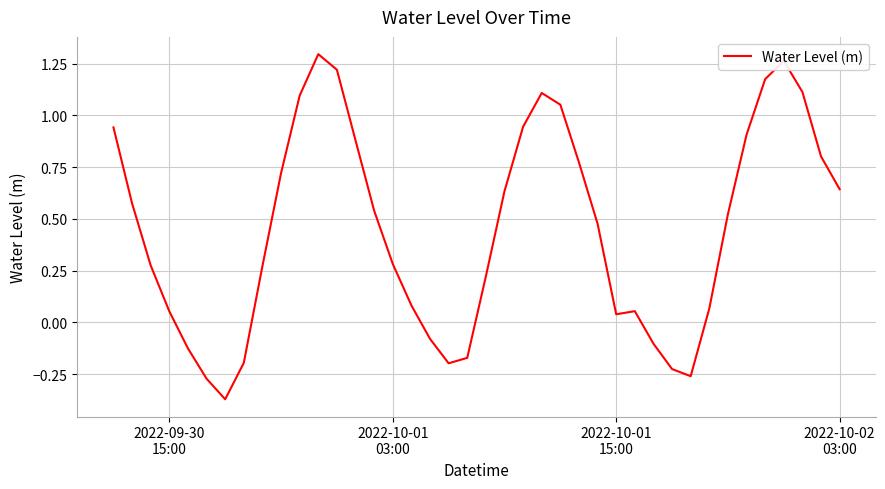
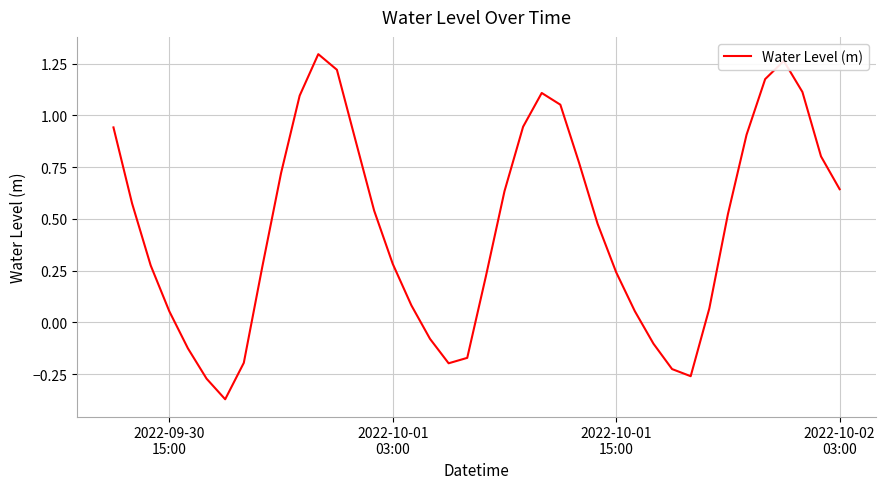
  {
    "2022-09-30 15:00": 0.05,
    "2022-10-01 03:00": 0.28,
-   "2022-10-01 15:00": 0.04,
+   "2022-10-01 15:00": 0.24,
    "2022-10-02 03:00": 0.64
  }
